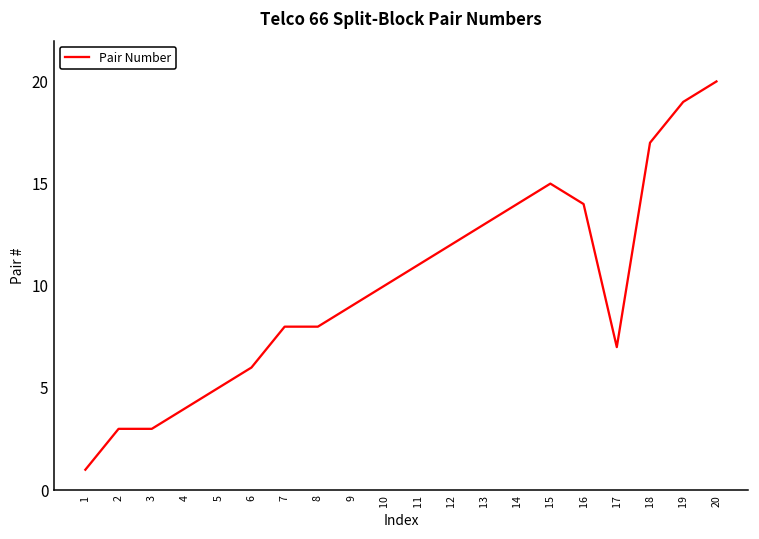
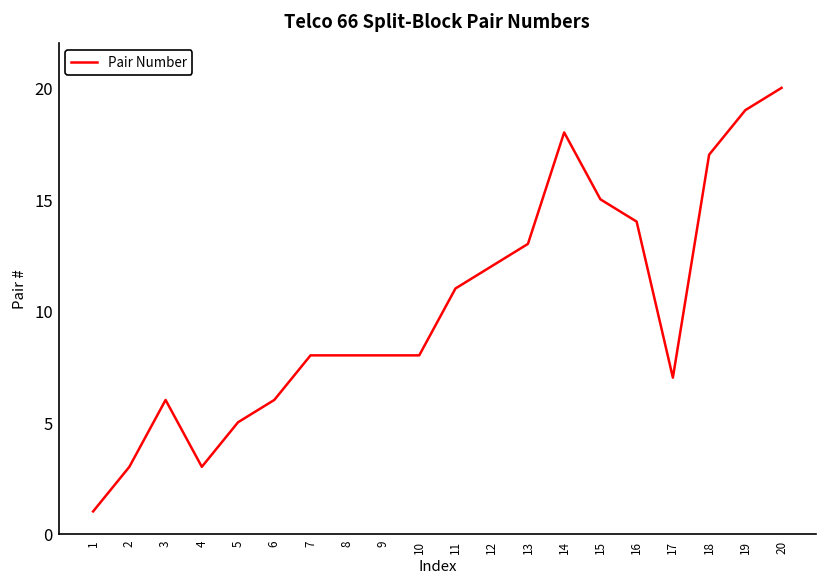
  {
    "1": 1,
    "2": 3,
-   "3": 3,
-   "4": 4,
+   "3": 6,
+   "4": 3,
    "5": 5,
    "6": 6,
    "7": 8,
    "8": 8,
-   "9": 9,
-   "10": 10,
+   "9": 8,
+   "10": 8,
    "11": 11,
    "12": 12,
    "13": 13,
-   "14": 14,
+   "14": 18,
    "15": 15,
    "16": 14,
    "17": 7,
    "18": 17,
    "19": 19,
    "20": 20
  }
